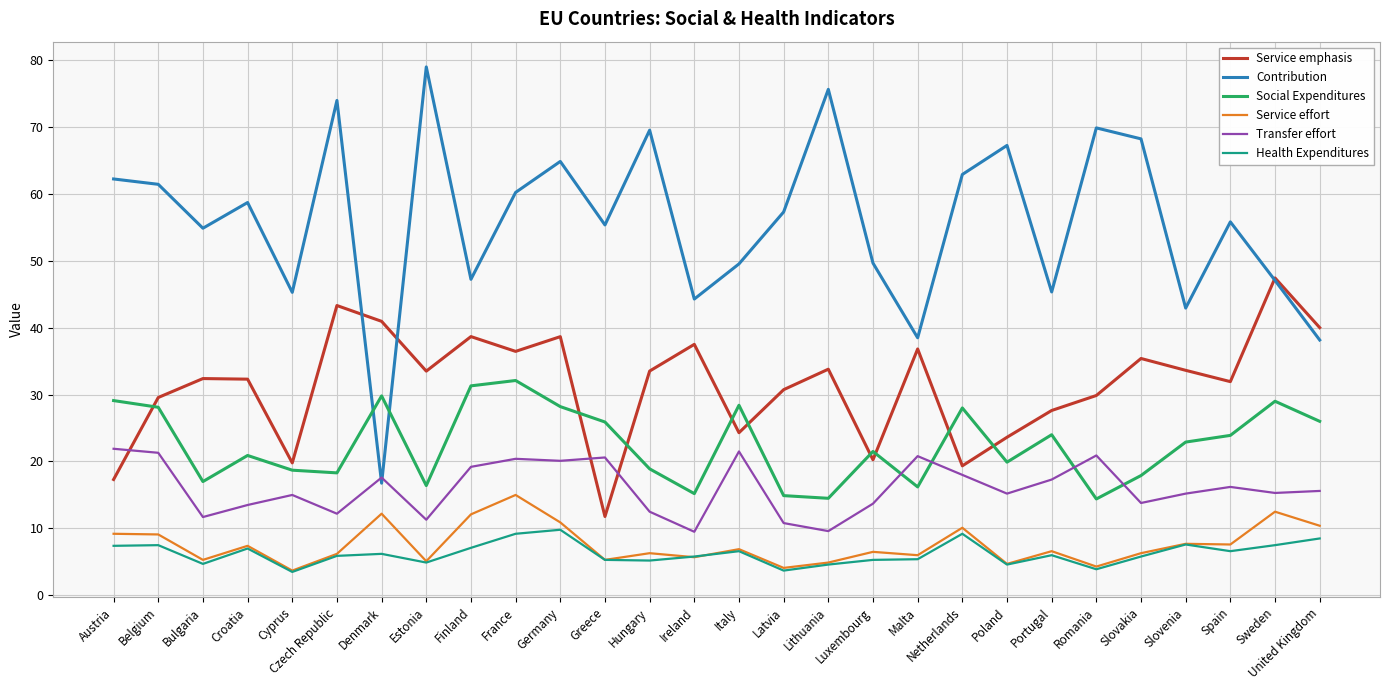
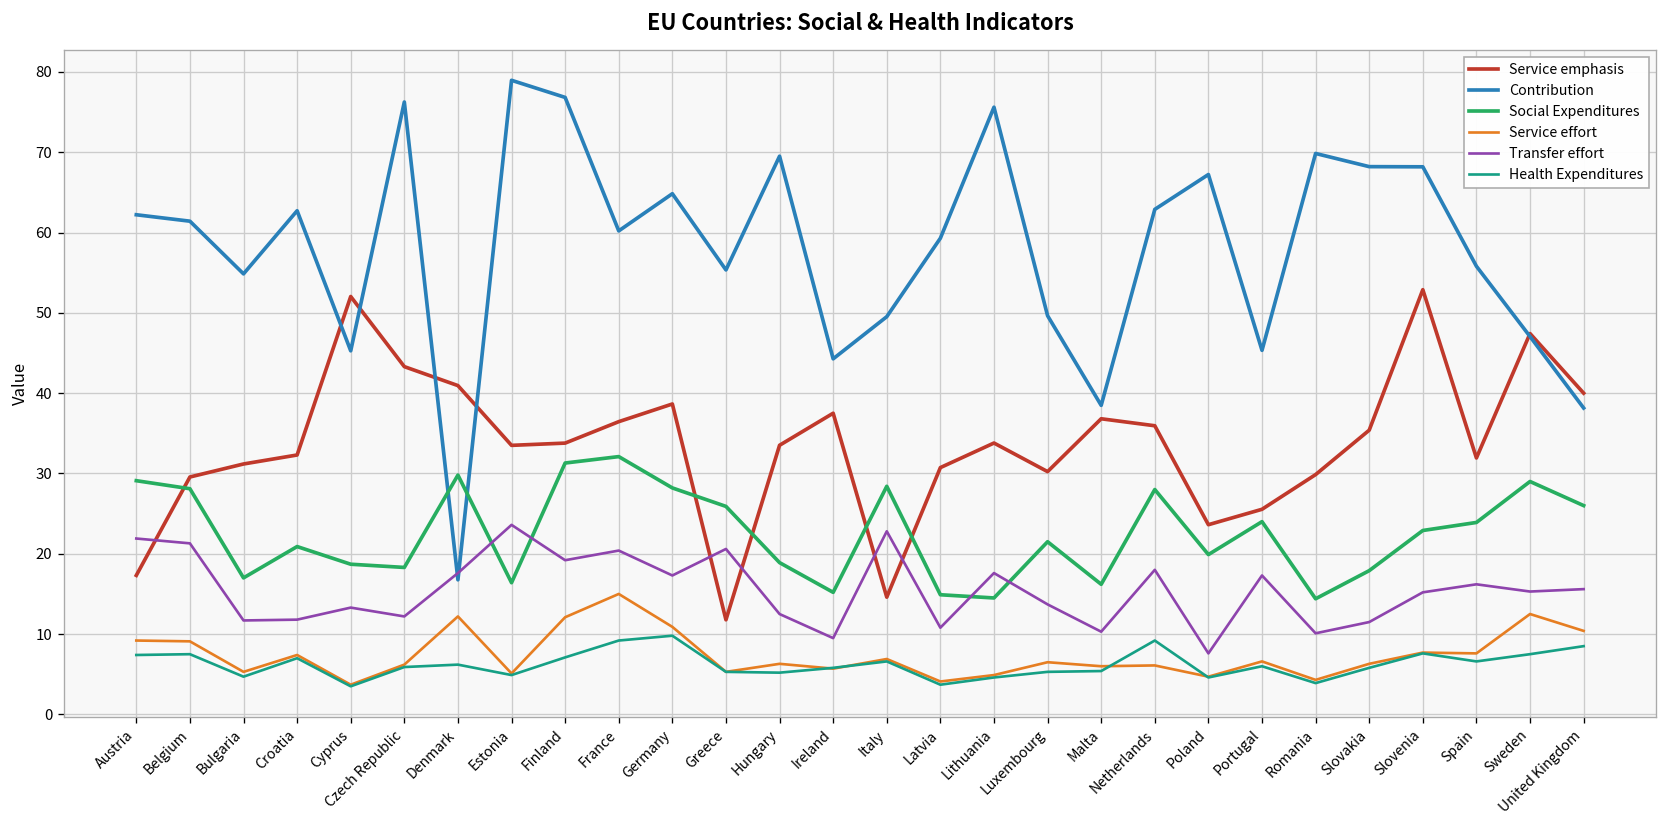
  {
    "Service emphasis": {
      "Austria": 17,
      "Belgium": 30,
-     "Bulgaria": 32,
+     "Bulgaria": 31,
      "Croatia": 32,
-     "Cyprus": 20,
+     "Cyprus": 52,
      "Czech Republic": 43,
      "Denmark": 41,
      "Estonia": 34,
-     "Finland": 39,
+     "Finland": 34,
      "France": 36,
      "Germany": 39,
      "Greece": 12,
      "Hungary": 34,
      "Ireland": 38,
-     "Italy": 24,
+     "Italy": 15,
      "Latvia": 31,
      "Lithuania": 34,
-     "Luxembourg": 20,
+     "Luxembourg": 30,
      "Malta": 37,
-     "Netherlands": 19,
+     "Netherlands": 36,
      "Poland": 24,
-     "Portugal": 28,
+     "Portugal": 26,
      "Romania": 30,
      "Slovakia": 35,
-     "Slovenia": 34,
+     "Slovenia": 53,
      "Spain": 32,
      "United Kingdom": 40
    },
    "Contribution": {
      "Austria": 62,
      "Belgium": 61,
      "Bulgaria": 55,
-     "Croatia": 59,
+     "Croatia": 63,
      "Cyprus": 45,
-     "Czech Republic": 74,
+     "Czech Republic": 76,
      "Denmark": 17,
      "Estonia": 79,
-     "Finland": 47,
+     "Finland": 77,
      "France": 60,
      "Germany": 65,
      "Greece": 55,
      "Hungary": 70,
      "Ireland": 44,
      "Italy": 50,
-     "Latvia": 57,
+     "Latvia": 59,
      "Lithuania": 76,
      "Luxembourg": 50,
      "Malta": 38,
      "Netherlands": 63,
      "Poland": 67,
      "Portugal": 45,
      "Romania": 70,
      "Slovakia": 68,
-     "Slovenia": 43,
+     "Slovenia": 68,
      "Spain": 56,
      "United Kingdom": 38
    },
    "Service effort": {
      "Austria": 9,
      "Belgium": 9,
      "Bulgaria": 5,
      "Croatia": 7,
      "Denmark": 12,
      "Finland": 12,
      "France": 15,
      "Germany": 11,
      "Hungary": 6,
      "Latvia": 4,
      "Luxembourg": 7,
      "Malta": 6,
-     "Netherlands": 10,
+     "Netherlands": 6,
      "Portugal": 7,
      "Romania": 4,
      "Slovakia": 6,
      "Spain": 8,
      "Sweden": 13,
      "United Kingdom": 10
    },
    "Transfer effort": {
      "Austria": 22,
      "Belgium": 21,
      "Bulgaria": 12,
-     "Croatia": 14,
-     "Cyprus": 15,
+     "Croatia": 12,
+     "Cyprus": 13,
      "Czech Republic": 12,
      "Denmark": 18,
-     "Estonia": 11,
+     "Estonia": 24,
      "Finland": 19,
      "France": 20,
-     "Germany": 20,
+     "Germany": 17,
      "Greece": 21,
      "Hungary": 13,
      "Ireland": 10,
-     "Italy": 22,
+     "Italy": 23,
      "Latvia": 11,
-     "Lithuania": 10,
+     "Lithuania": 18,
      "Luxembourg": 14,
-     "Malta": 21,
+     "Malta": 10,
      "Netherlands": 18,
-     "Poland": 15,
+     "Poland": 8,
      "Portugal": 17,
-     "Romania": 21,
-     "Slovakia": 14,
+     "Romania": 10,
+     "Slovakia": 12,
      "Slovenia": 15,
      "Spain": 16,
      "Sweden": 15,
      "United Kingdom": 16
    }
  }
